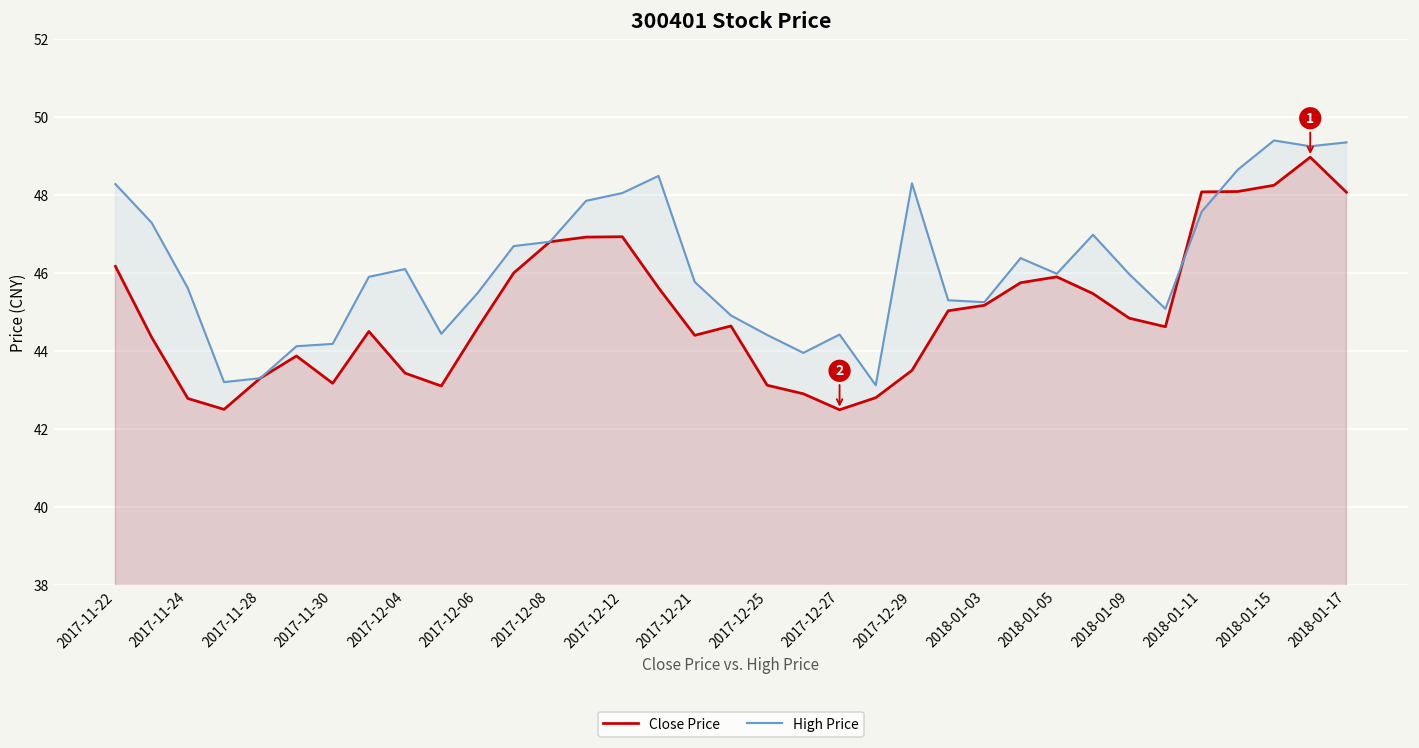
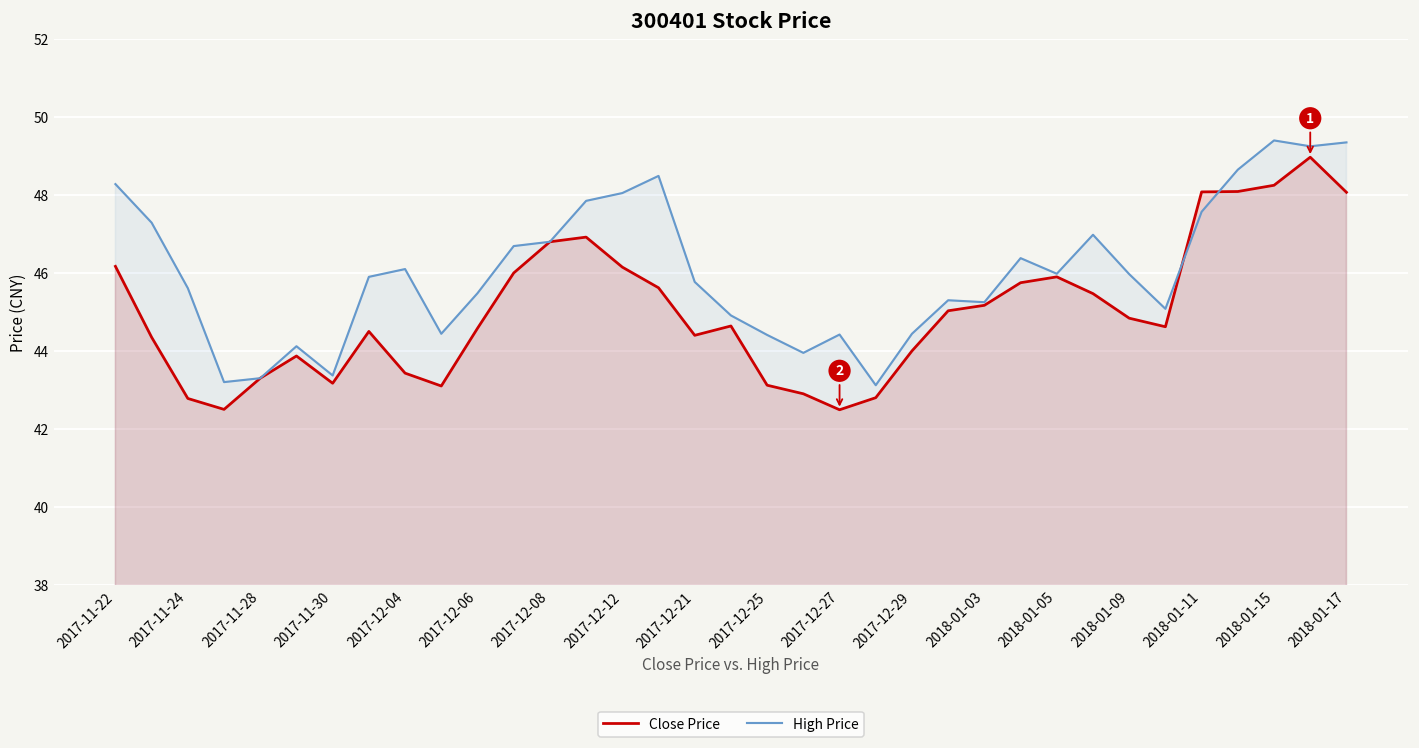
  {
    "Close Price": {
      "2017-11-22": 46.2,
      "2017-11-24": 42.8,
      "2017-11-30": 43.2,
      "2017-12-04": 43.4,
      "2017-12-06": 44.6,
-     "2017-12-12": 46.9,
+     "2017-12-12": 46.2,
      "2017-12-21": 44.4,
      "2017-12-25": 43.1,
-     "2017-12-29": 43.5,
+     "2017-12-29": 44.0,
      "2018-01-03": 45.2,
      "2018-01-05": 45.9,
      "2018-01-09": 44.8,
      "2018-01-11": 48.1,
      "2018-01-15": 48.3,
      "2018-01-17": 48.1
    },
    "High Price": {
      "2017-11-22": 48.3,
      "2017-11-24": 45.6,
-     "2017-11-30": 44.2,
+     "2017-11-30": 43.4,
      "2017-12-04": 46.1,
      "2017-12-06": 45.5,
      "2017-12-12": 48.1,
      "2017-12-21": 45.8,
      "2017-12-25": 44.4,
      "2017-12-27": 44.4,
-     "2017-12-29": 48.3,
+     "2017-12-29": 44.4,
      "2018-01-03": 45.3,
      "2018-01-05": 46.0,
      "2018-01-09": 46.0,
      "2018-01-11": 47.6,
      "2018-01-15": 49.4,
      "2018-01-17": 49.4
    }
  }
